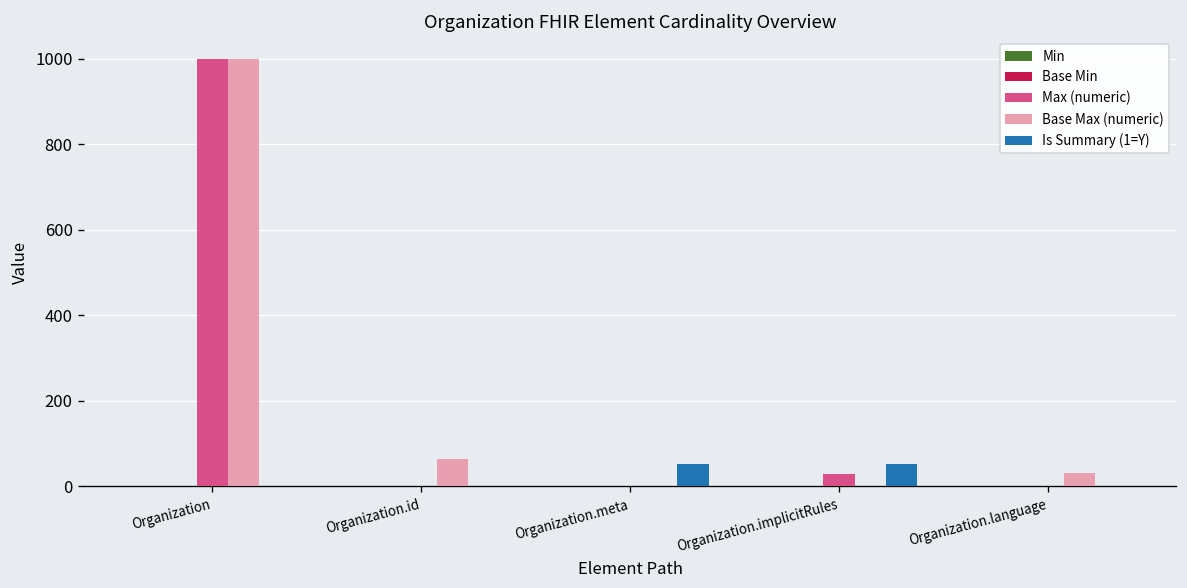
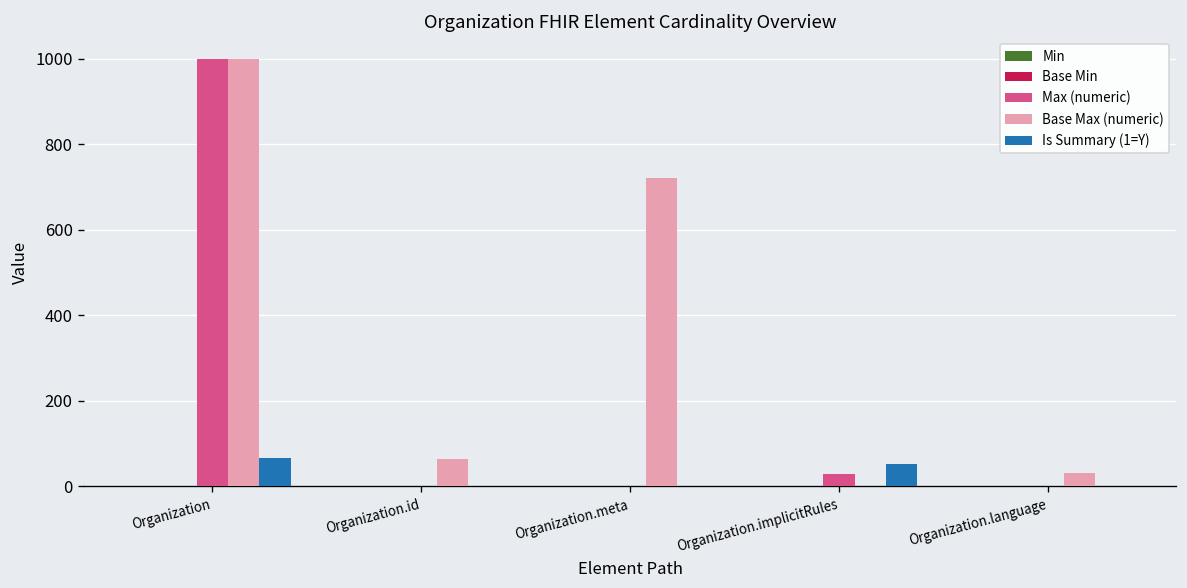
  {
    "Min": {
      "Organization": 0,
      "Organization.id": 0,
      "Organization.meta": 0,
      "Organization.implicitRules": 0,
      "Organization.language": 0
    },
    "Base Min": {
      "Organization": 0,
      "Organization.id": 0,
      "Organization.meta": 0,
      "Organization.implicitRules": 0,
      "Organization.language": 0
    },
    "Max (numeric)": {
      "Organization": 1000,
      "Organization.implicitRules": 30
    },
    "Base Max (numeric)": {
      "Organization": 1000,
      "Organization.id": 60,
-     "Organization.meta": 0,
+     "Organization.meta": 720,
      "Organization.language": 30
    },
    "Is Summary (1=Y)": {
-     "Organization": 0,
-     "Organization.meta": 50,
+     "Organization": 70,
+     "Organization.meta": 0,
      "Organization.implicitRules": 50,
      "Organization.language": 0
    }
  }
